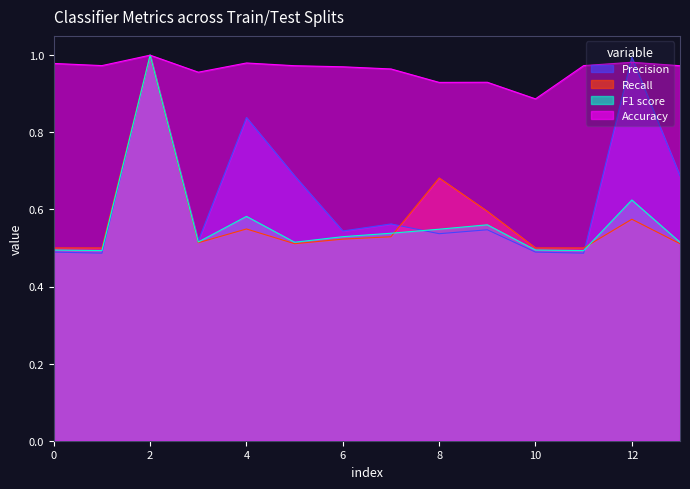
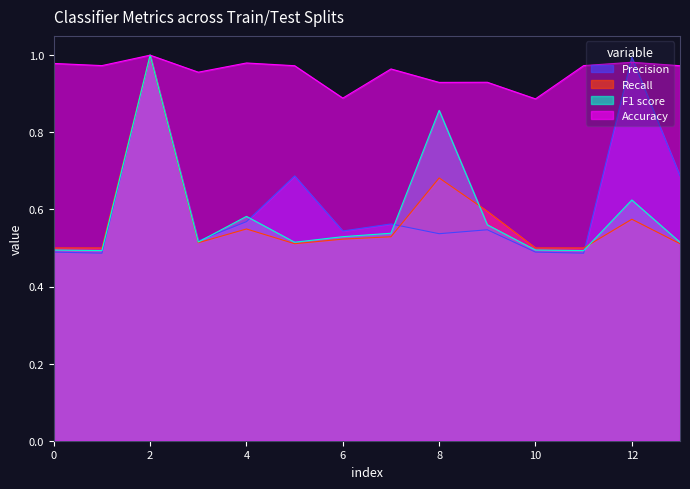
  {
    "Precision": {
-     "4": 0.84,
+     "4": 0.57,
      "6": 0.54,
      "8": 0.54
    },
    "Recall": {
      "4": 0.55,
      "8": 0.68,
      "12": 0.57
    },
    "F1 score": {
      "4": 0.58,
-     "8": 0.55,
+     "8": 0.86,
      "12": 0.62
    },
    "Accuracy": {
      "0": 0.98,
      "4": 0.98,
-     "6": 0.97,
+     "6": 0.89,
      "8": 0.93,
      "10": 0.89
    }
  }
